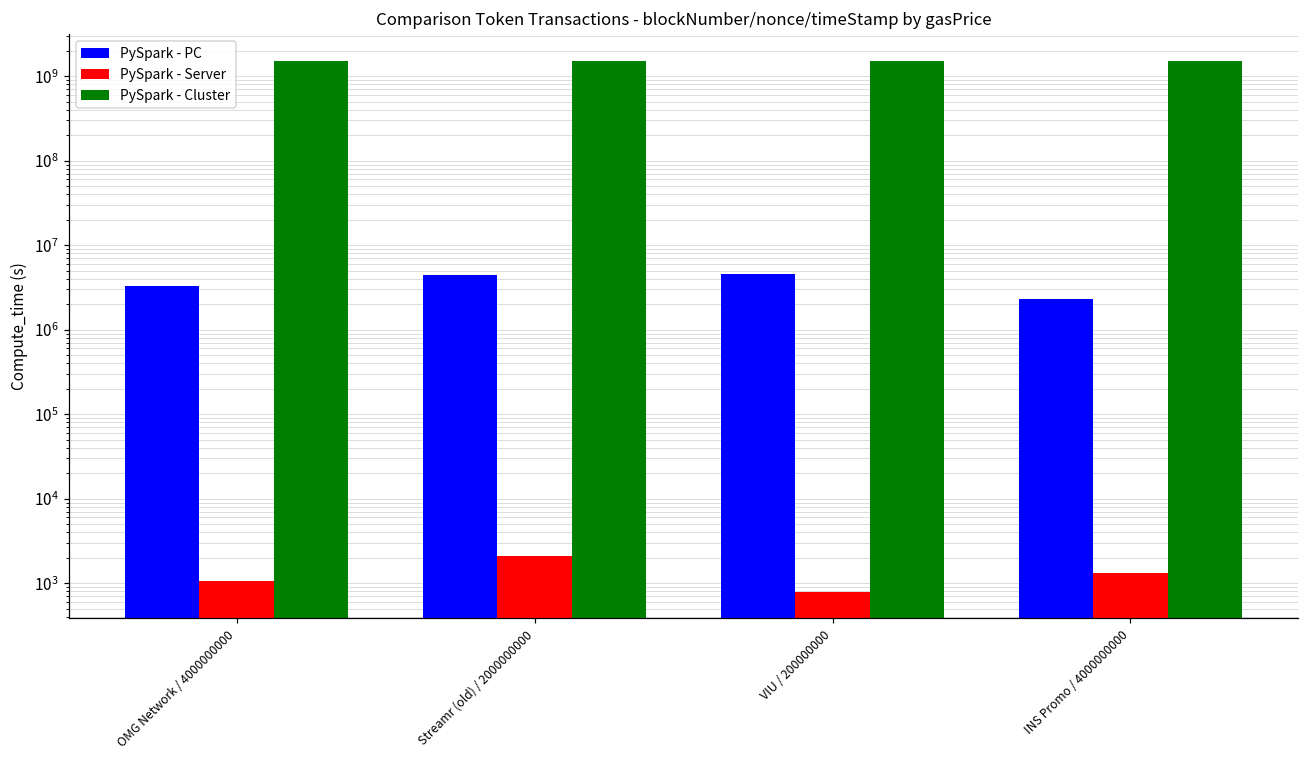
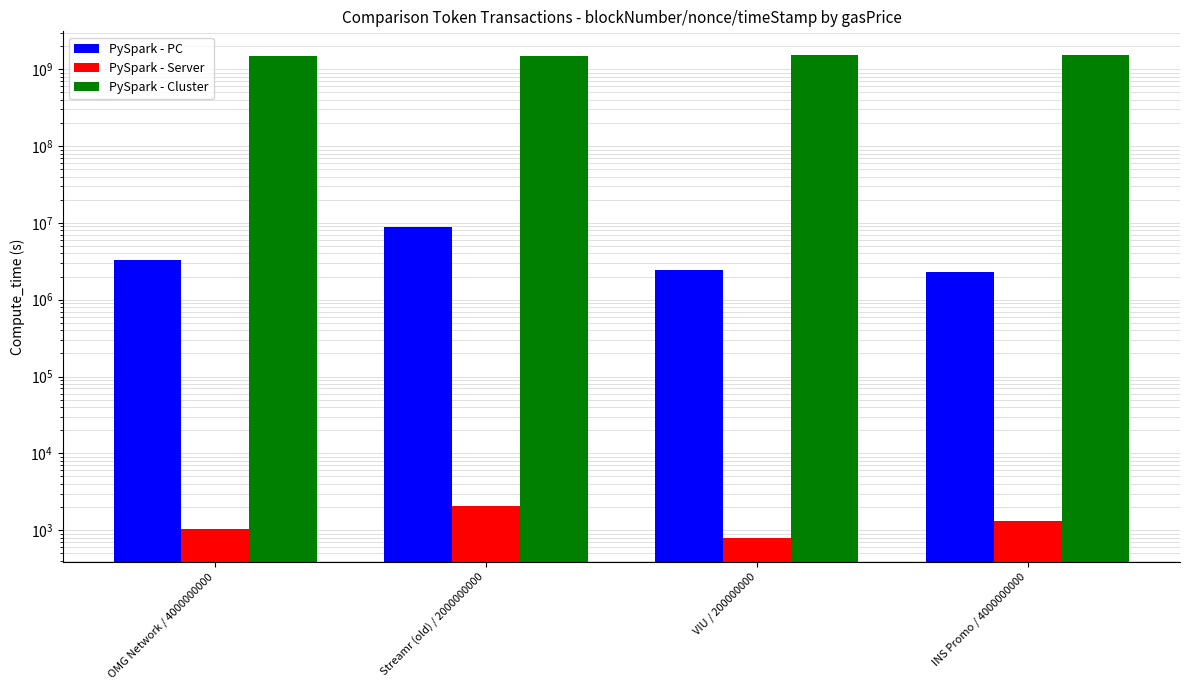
  {
    "PySpark - PC": {
      "OMG Network / 4000000000": 3300000,
-     "Streamr (old) / 2000000000": 4000000,
-     "VIU / 200000000": 5000000,
+     "Streamr (old) / 2000000000": 9000000,
+     "VIU / 200000000": 2400000,
      "INS Promo / 4000000000": 2300000
    },
    "PySpark - Server": {
      "OMG Network / 4000000000": 1000,
      "Streamr (old) / 2000000000": 2100,
      "VIU / 200000000": 800,
      "INS Promo / 4000000000": 1300
    },
    "PySpark - Cluster": {
      "OMG Network / 4000000000": 1500000000,
      "Streamr (old) / 2000000000": 1500000000,
      "VIU / 200000000": 1500000000,
      "INS Promo / 4000000000": 1500000000
    }
  }
